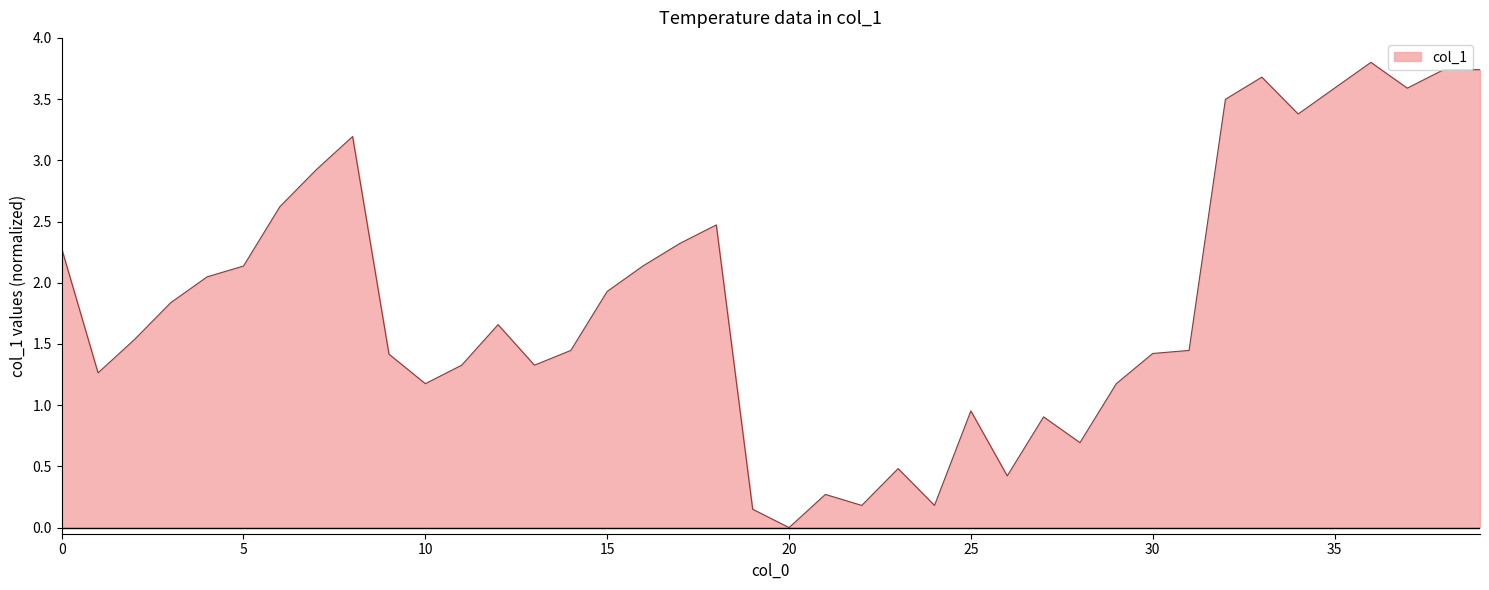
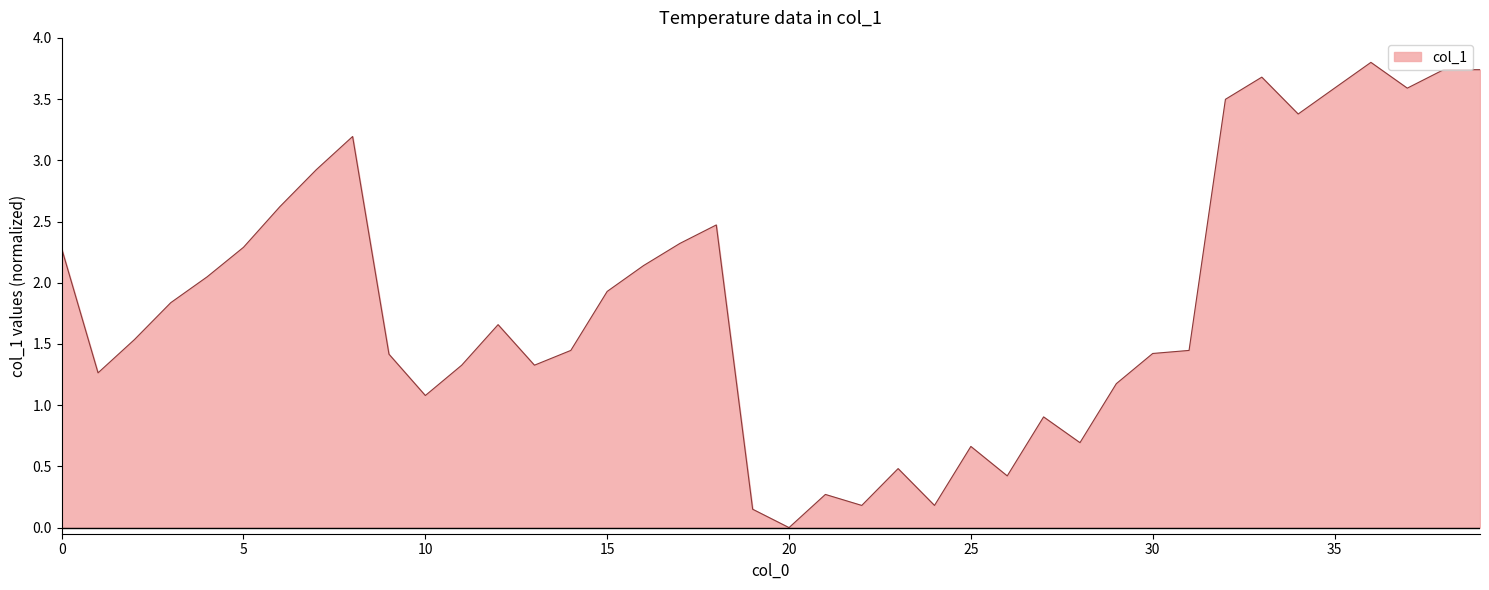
  {
    "0": 2.28,
-   "5": 2.14,
-   "10": 1.18,
+   "5": 2.29,
+   "10": 1.08,
    "15": 1.93,
    "20": 0.00,
-   "25": 0.95,
+   "25": 0.66,
    "30": 1.42,
    "35": 3.59
  }
